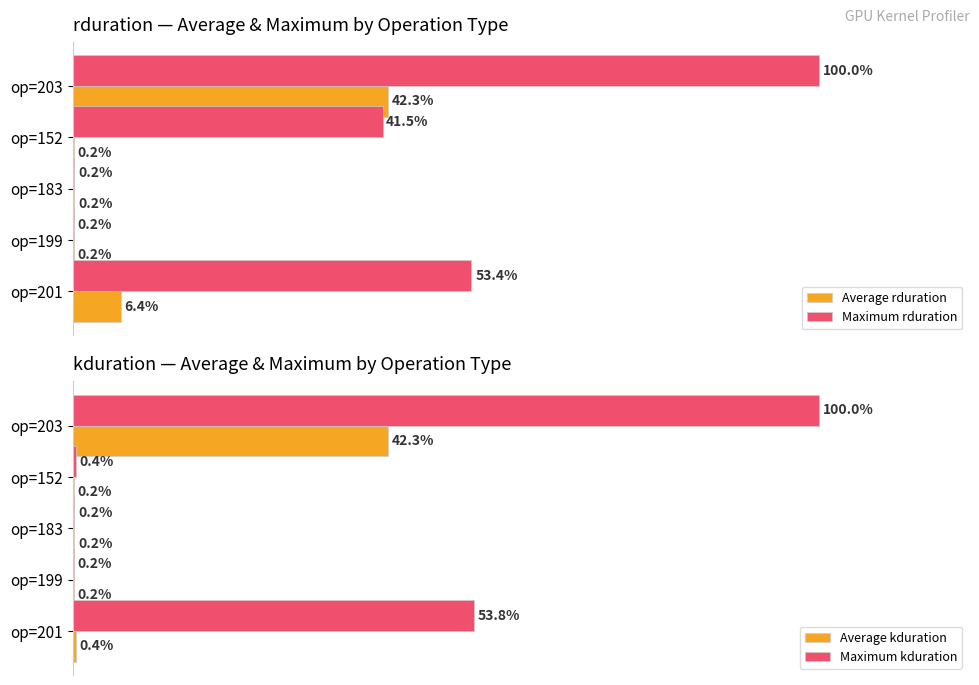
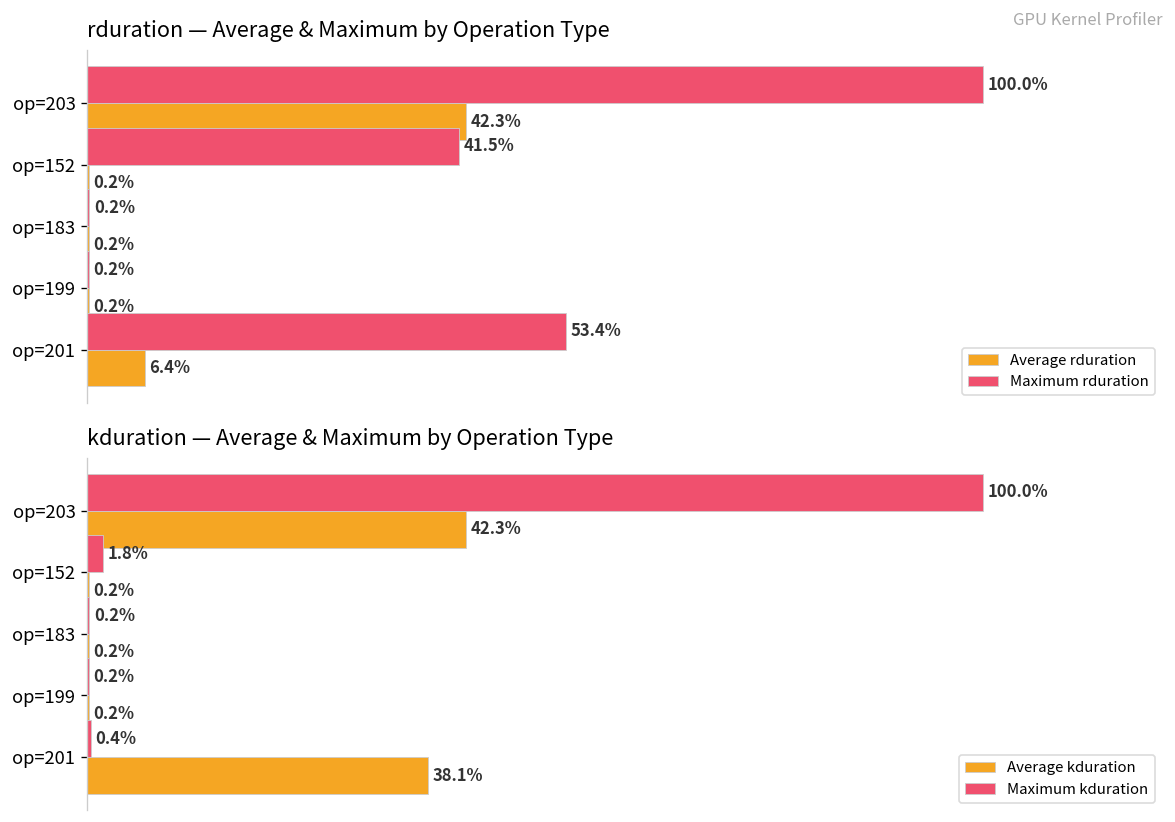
  {
    "rduration — Average & Maximum by Operation Type": {
      "Average rduration": {
        "op=203": "42.3%",
        "op=152": "0.2%",
        "op=183": "0.2%",
        "op=199": "0.2%",
        "op=201": "6.4%"
      },
      "Maximum rduration": {
        "op=203": "100.0%",
        "op=152": "41.5%",
        "op=183": "0.2%",
        "op=199": "0.2%",
        "op=201": "53.4%"
      }
    },
    "kduration — Average & Maximum by Operation Type": {
      "Average kduration": {
        "op=203": "42.3%",
        "op=152": "0.2%",
        "op=183": "0.2%",
        "op=199": "0.2%",
-       "op=201": "0.4%"
+       "op=201": "38.1%"
      },
      "Maximum kduration": {
        "op=203": "100.0%",
-       "op=152": "0.4%",
+       "op=152": "1.8%",
        "op=183": "0.2%",
        "op=199": "0.2%",
-       "op=201": "53.8%"
+       "op=201": "0.4%"
      }
    }
  }
